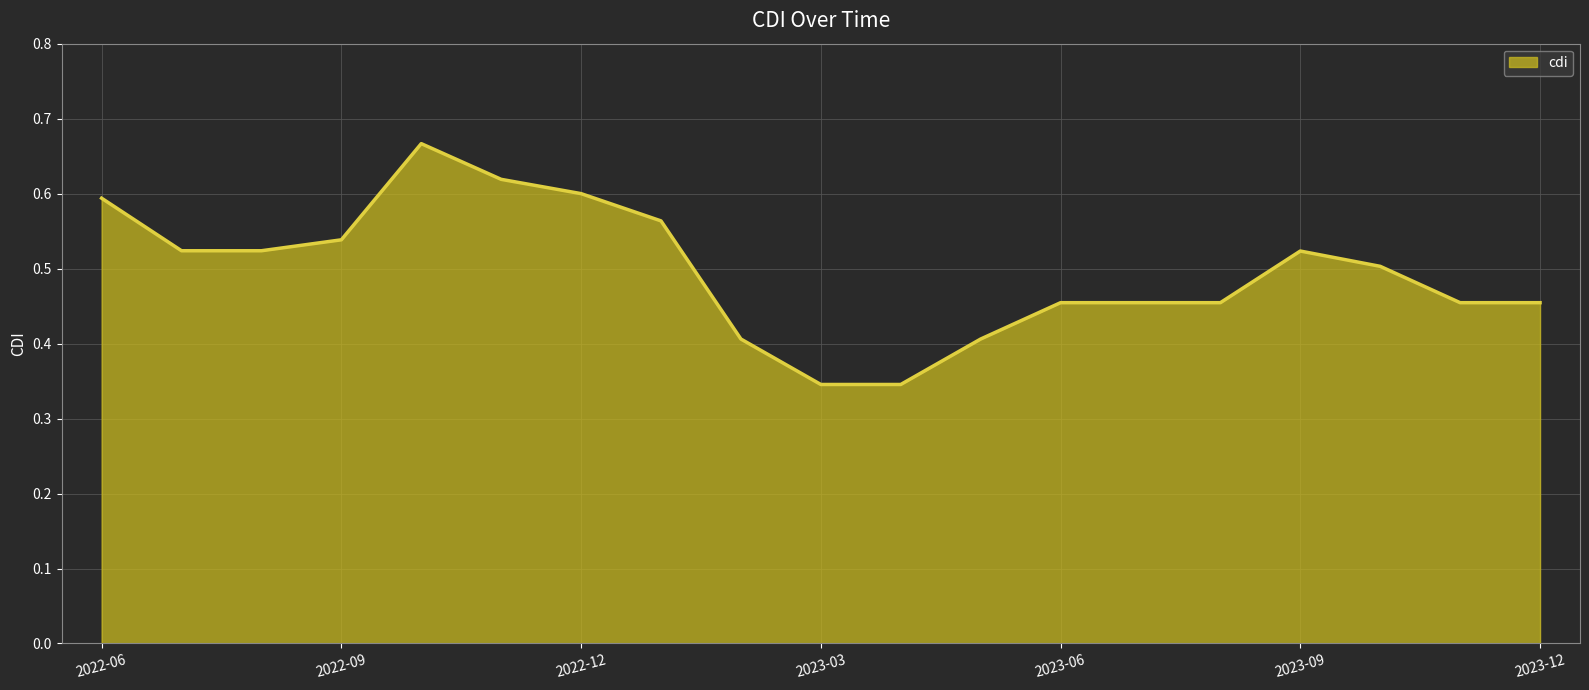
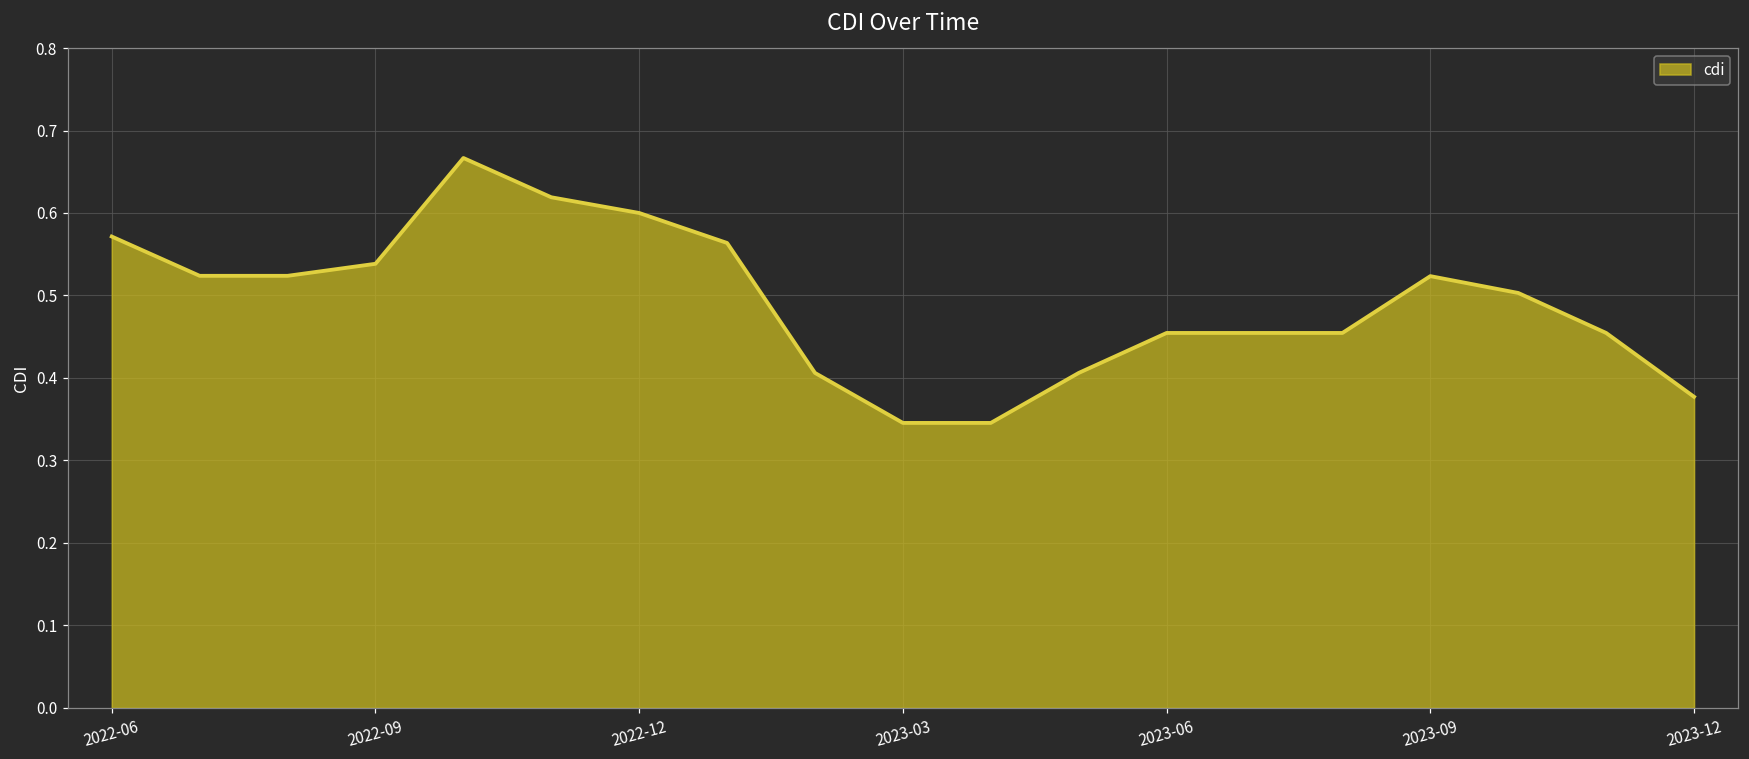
  {
-   "2022-06": 0.59,
+   "2022-06": 0.57,
    "2022-09": 0.54,
    "2022-12": 0.60,
    "2023-03": 0.35,
    "2023-06": 0.45,
    "2023-09": 0.52,
-   "2023-12": 0.45
+   "2023-12": 0.38
  }
